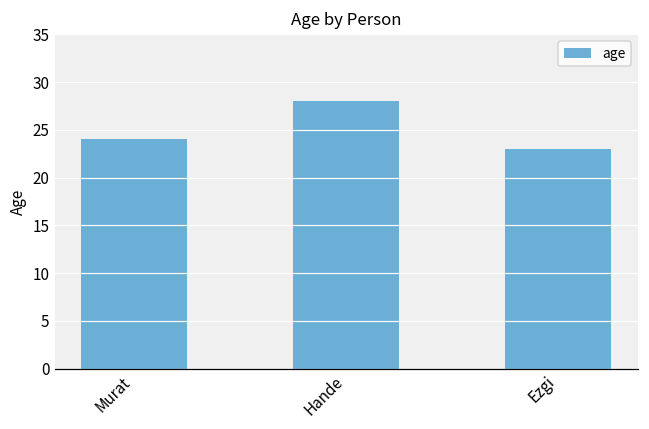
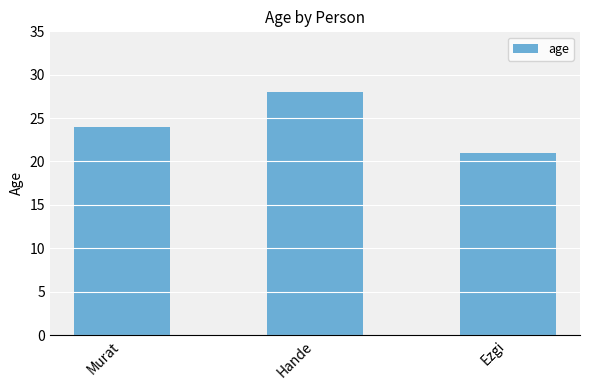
  {
    "Murat": 24,
    "Hande": 28,
-   "Ezgi": 23
+   "Ezgi": 21
  }
